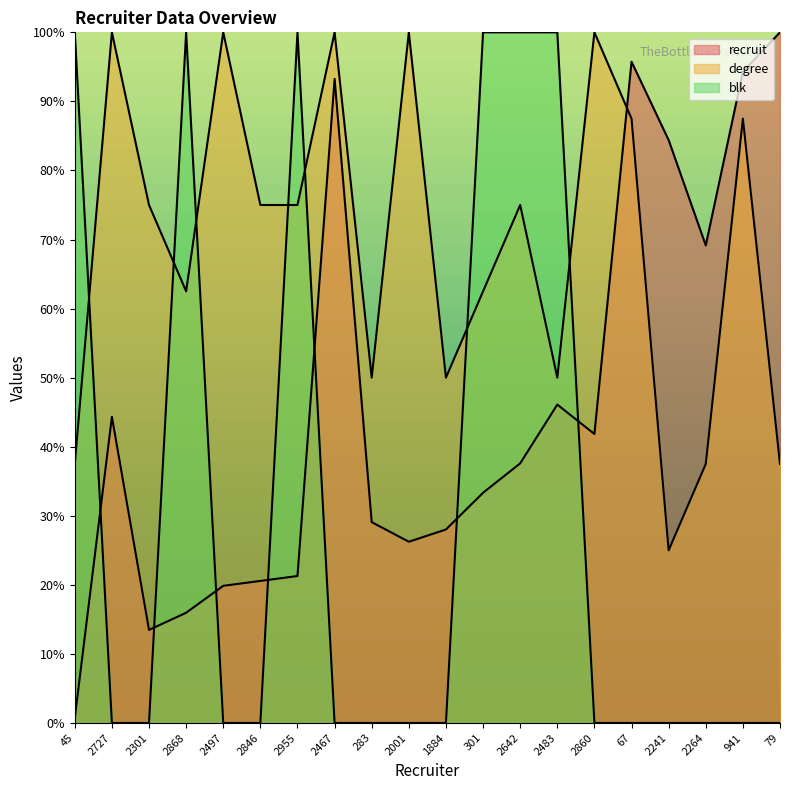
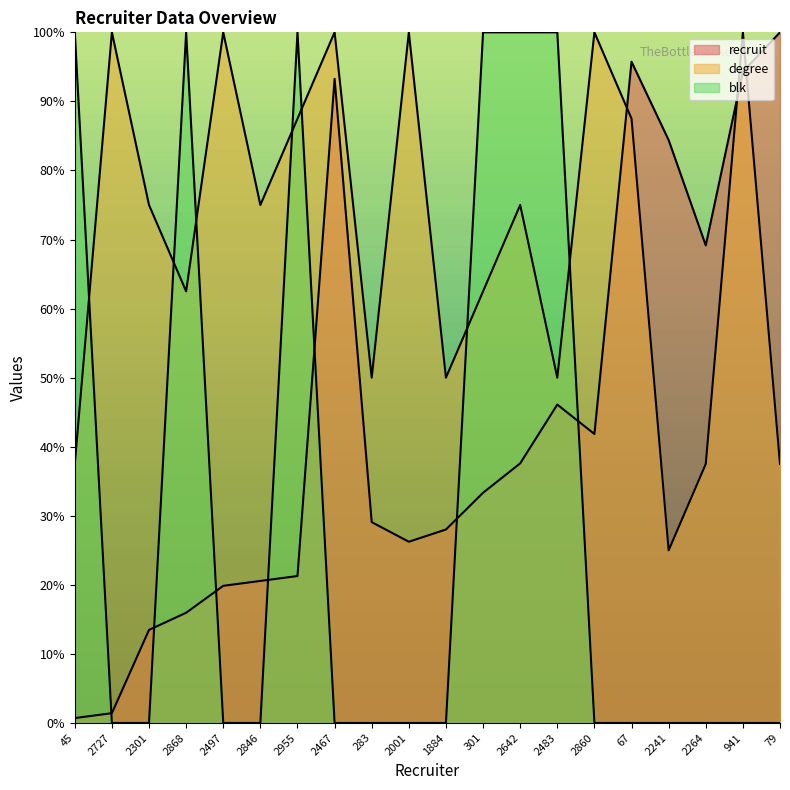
  {
    "recruit": {
      "45": "1%",
-     "2727": "44%",
+     "2727": "1%",
      "2301": "13%",
      "2868": "16%",
      "2497": "20%",
      "2846": "21%",
      "2955": "21%",
      "2467": "93%",
      "283": "29%",
      "2001": "26%",
      "1884": "28%",
      "301": "33%",
      "2642": "38%",
      "2483": "46%",
      "2860": "42%",
      "67": "96%",
      "2241": "84%",
      "2264": "69%",
      "79": "100%"
    },
    "degree": {
      "45": "38%",
      "2727": "100%",
      "2301": "75%",
      "2868": "63%",
      "2497": "100%",
      "2846": "75%",
-     "2955": "75%",
+     "2955": "88%",
      "2467": "100%",
      "283": "50%",
      "2001": "100%",
      "1884": "50%",
      "301": "63%",
      "2642": "75%",
      "2483": "50%",
      "2860": "100%",
      "67": "88%",
      "2241": "25%",
      "2264": "38%",
-     "941": "88%",
+     "941": "100%",
      "79": "38%"
    },
    "blk": {
      "45": "100%",
      "2727": "0%",
      "2301": "0%",
      "2868": "100%",
      "2497": "0%",
      "2846": "0%",
      "2955": "100%",
      "2467": "0%",
      "283": "0%",
      "2001": "0%",
      "1884": "0%",
      "301": "100%",
      "2642": "100%",
      "2483": "100%",
      "2860": "0%",
      "67": "0%",
      "2241": "0%",
      "2264": "0%",
      "941": "0%",
      "79": "0%"
    }
  }
